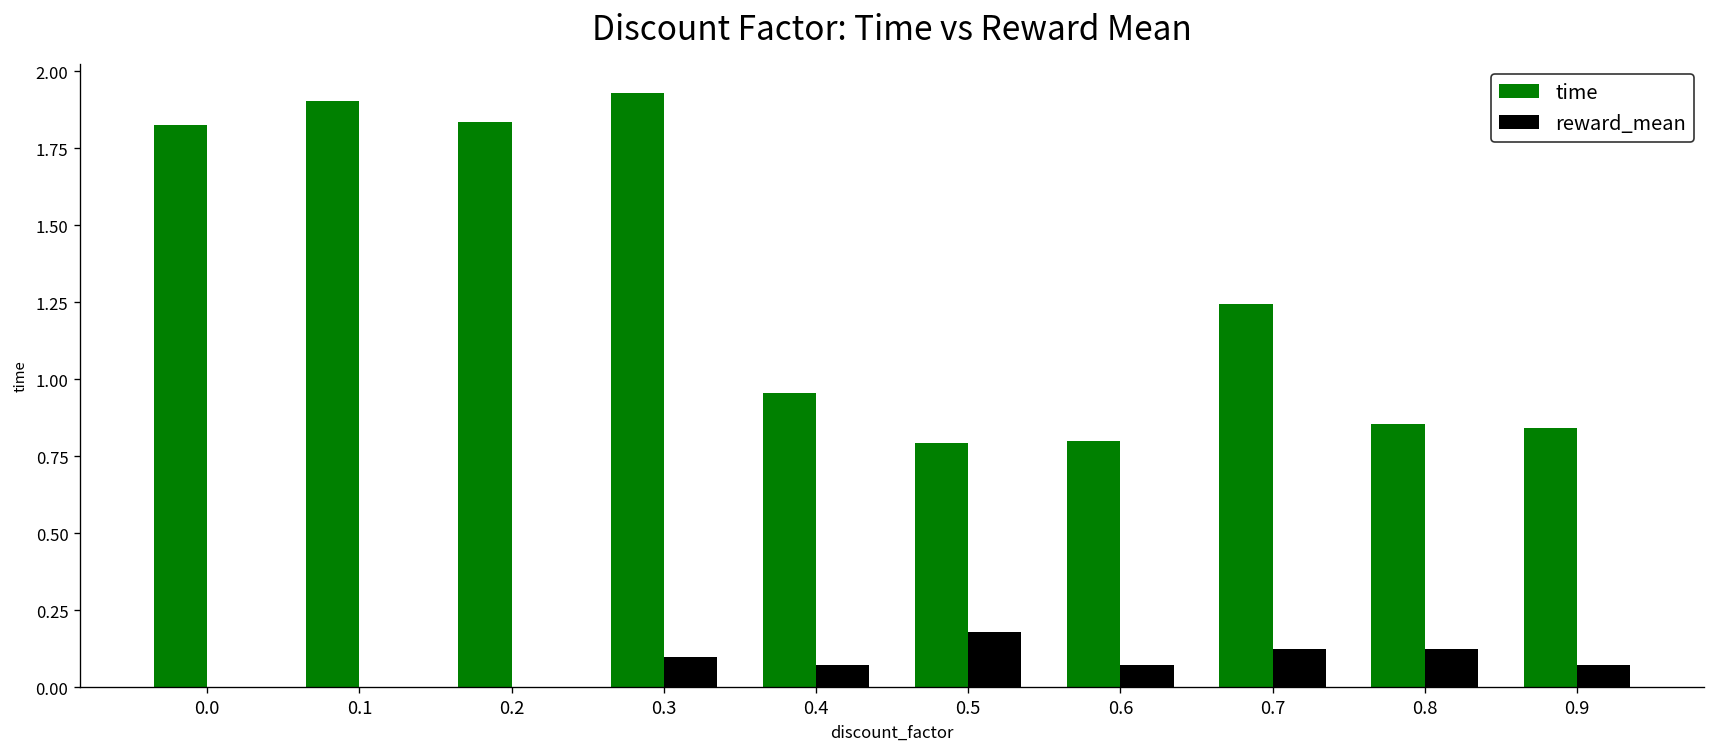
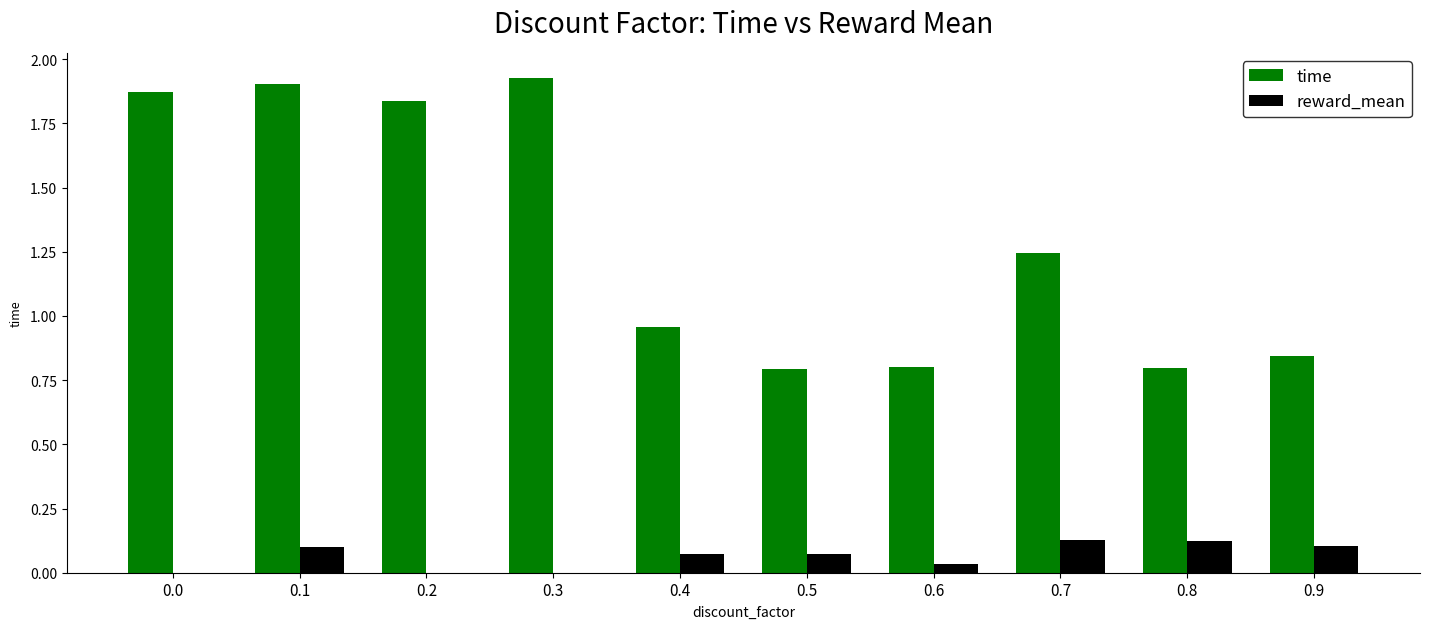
  {
    "time": {
-     "0.0": 1.83,
+     "0.0": 1.87,
      "0.1": 1.90,
      "0.2": 1.84,
      "0.3": 1.93,
      "0.4": 0.96,
      "0.5": 0.79,
      "0.6": 0.80,
      "0.7": 1.24,
-     "0.8": 0.85,
+     "0.8": 0.80,
      "0.9": 0.84
    },
    "reward_mean": {
      "0.0": 0.00,
-     "0.1": 0.0,
+     "0.1": 0.1,
      "0.2": 0.00,
-     "0.3": 0.1,
+     "0.3": 0.0,
      "0.4": 0.07,
-     "0.5": 0.18,
-     "0.6": 0.07,
+     "0.5": 0.07,
+     "0.6": 0.03,
      "0.7": 0.13,
      "0.8": 0.12,
-     "0.9": 0.07
+     "0.9": 0.10
    }
  }
